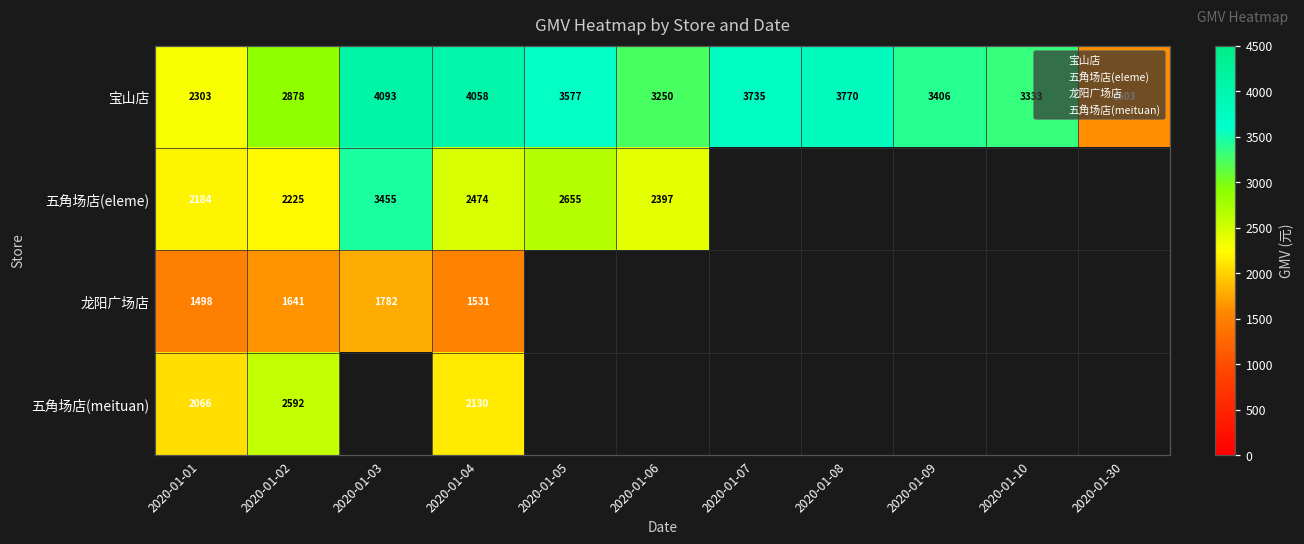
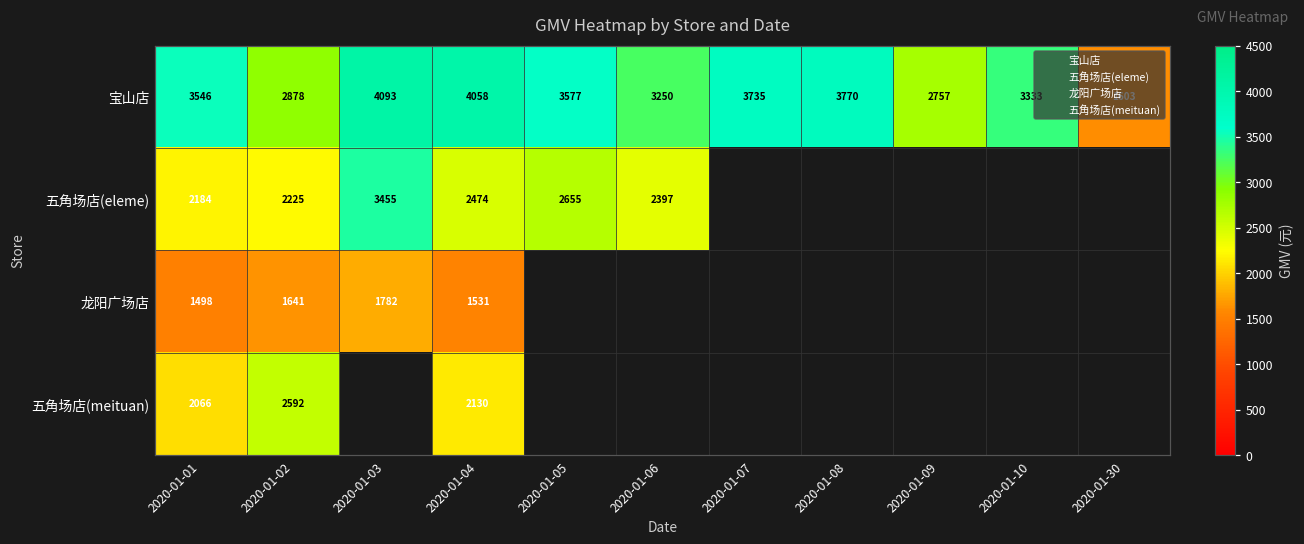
  {
    "宝山店": {
-     "2020-01-01": 2303,
+     "2020-01-01": 3546,
      "2020-01-02": 2878,
      "2020-01-03": 4093,
      "2020-01-04": 4058,
      "2020-01-05": 3577,
      "2020-01-06": 3250,
      "2020-01-07": 3735,
      "2020-01-08": 3770,
-     "2020-01-09": 3406
+     "2020-01-09": 2757
    },
    "五角场店(eleme)": {
      "2020-01-01": 2184,
      "2020-01-02": 2225,
      "2020-01-03": 3455,
      "2020-01-04": 2474,
      "2020-01-05": 2655,
      "2020-01-06": 2397
    },
    "龙阳广场店": {
      "2020-01-01": 1498,
      "2020-01-02": 1641,
      "2020-01-03": 1782,
      "2020-01-04": 1531
    },
    "五角场店(meituan)": {
      "2020-01-01": 2066,
      "2020-01-02": 2592,
      "2020-01-04": 2130
    }
  }
